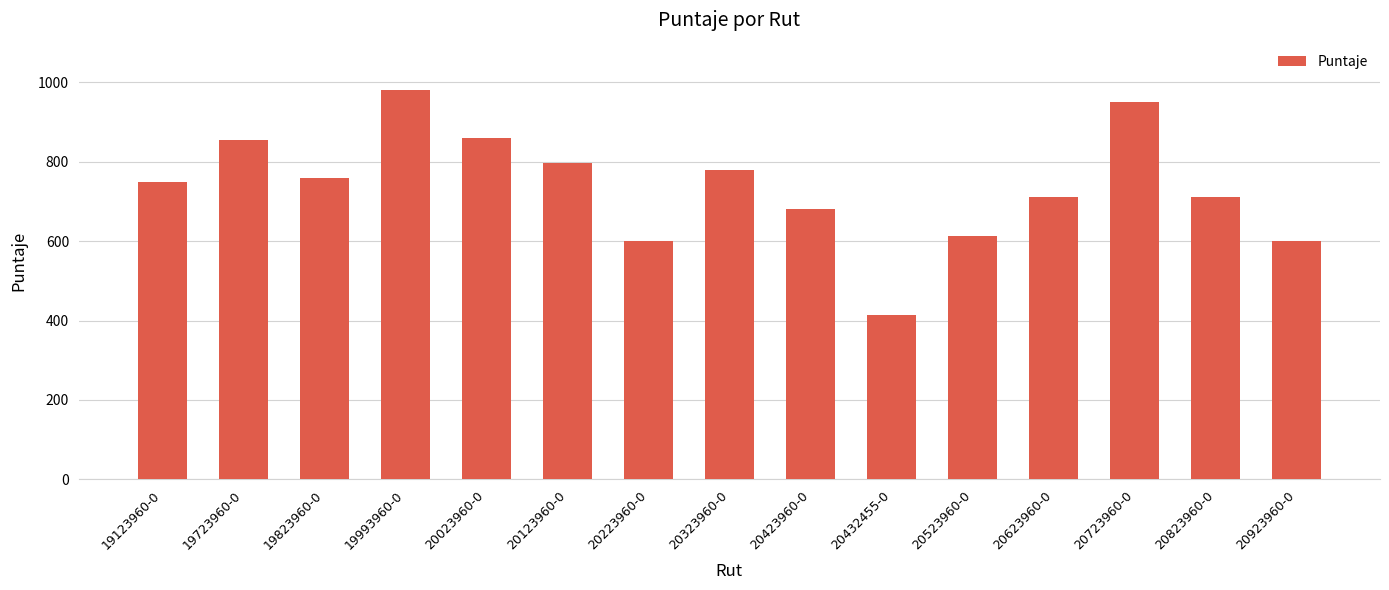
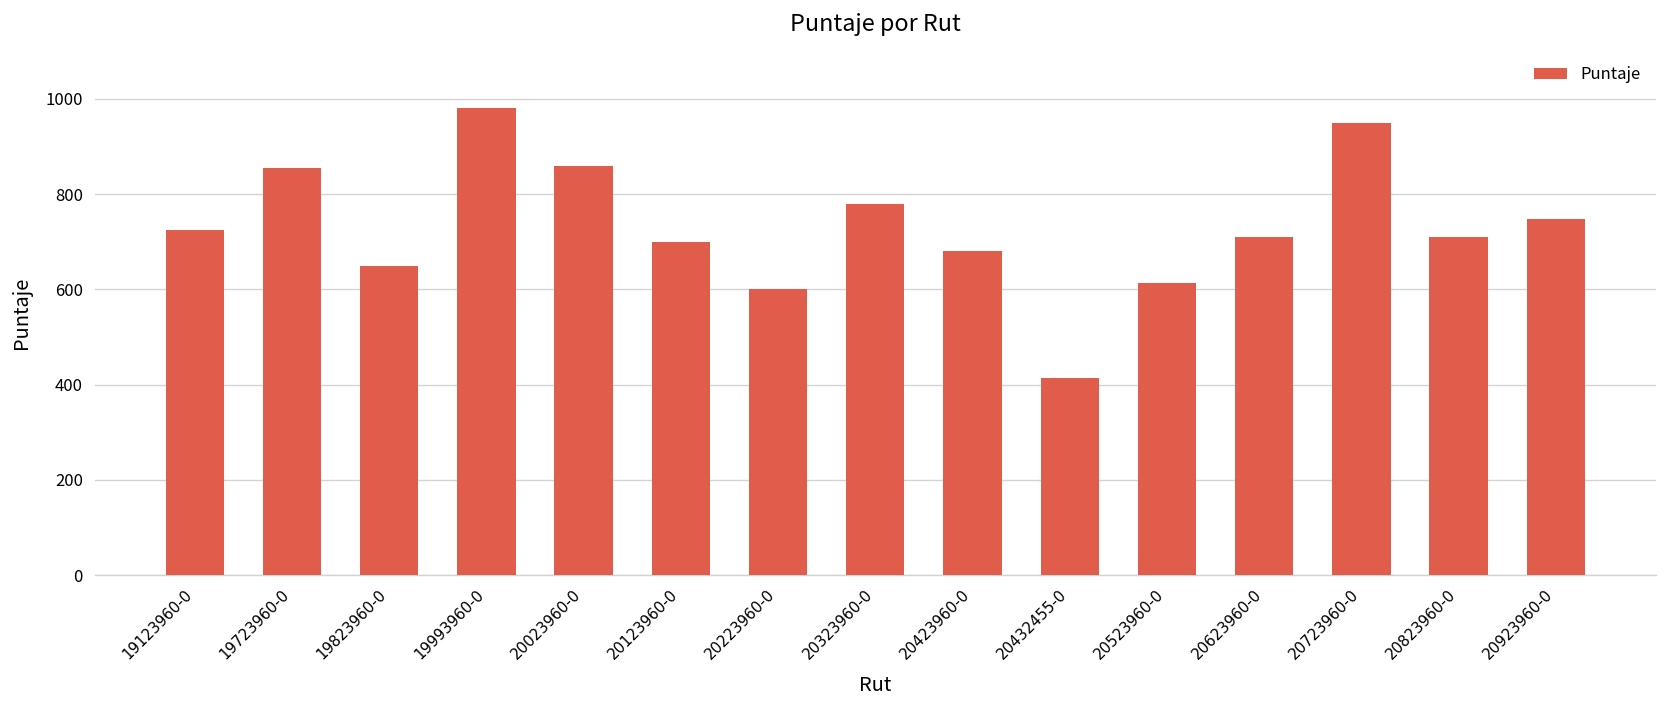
  {
-   "19123960-0": 750,
+   "19123960-0": 720,
    "19723960-0": 860,
-   "19823960-0": 760,
+   "19823960-0": 650,
    "19993960-0": 980,
    "20023960-0": 860,
-   "20123960-0": 800,
+   "20123960-0": 700,
    "20223960-0": 600,
    "20323960-0": 780,
    "20423960-0": 680,
    "20432455-0": 410,
    "20523960-0": 610,
    "20623960-0": 710,
    "20723960-0": 950,
    "20823960-0": 710,
-   "20923960-0": 600
+   "20923960-0": 750
  }
